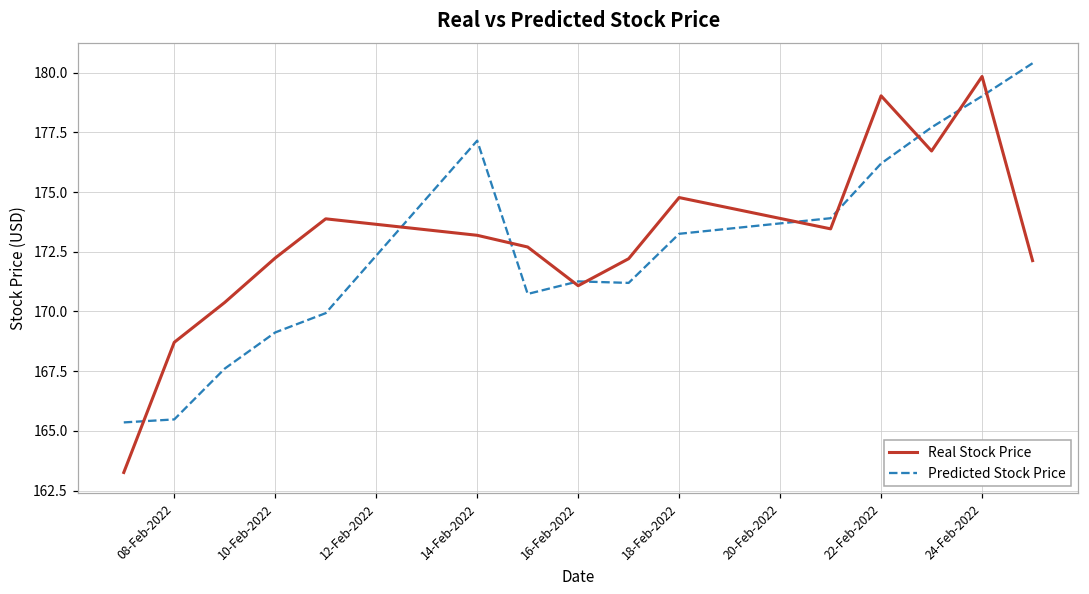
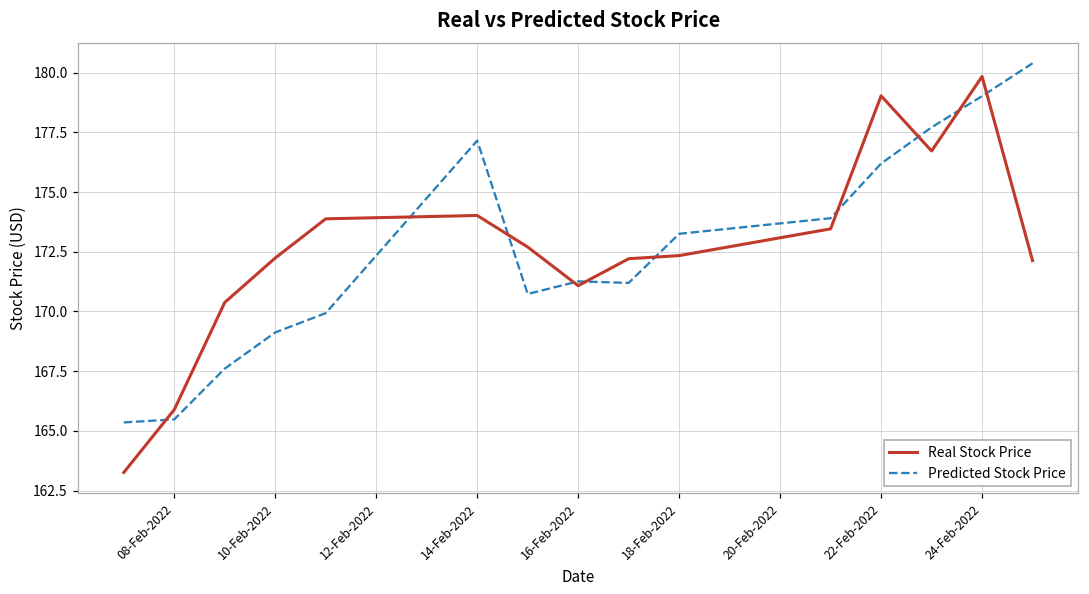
  {
    "Real Stock Price": {
-     "08-Feb-2022": 168.7,
+     "08-Feb-2022": 165.9,
      "10-Feb-2022": 172.2,
-     "14-Feb-2022": 173.2,
+     "14-Feb-2022": 174.0,
      "16-Feb-2022": 171.1,
-     "18-Feb-2022": 174.8,
+     "18-Feb-2022": 172.3,
      "22-Feb-2022": 179.0,
      "24-Feb-2022": 179.8
    },
    "Predicted Stock Price": {
      "08-Feb-2022": 165.5,
      "10-Feb-2022": 169.1,
      "14-Feb-2022": 177.2,
      "16-Feb-2022": 171.3,
      "18-Feb-2022": 173.3,
      "22-Feb-2022": 176.2,
      "24-Feb-2022": 179.0
    }
  }
